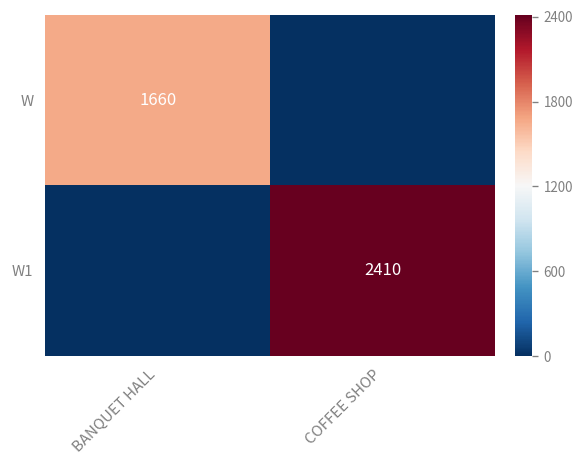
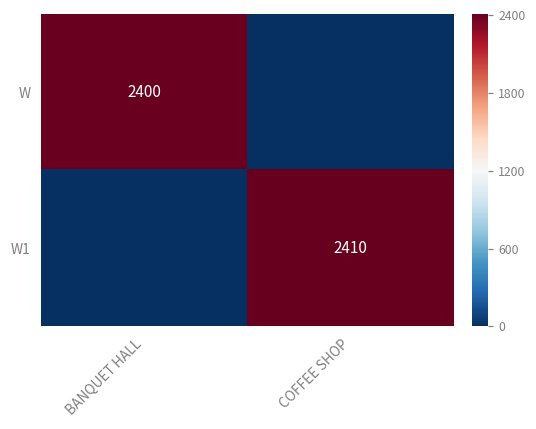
  {
    "W": {
-     "BANQUET HALL": 1660
+     "BANQUET HALL": 2400
    },
    "W1": {
      "COFFEE SHOP": 2410
    }
  }
